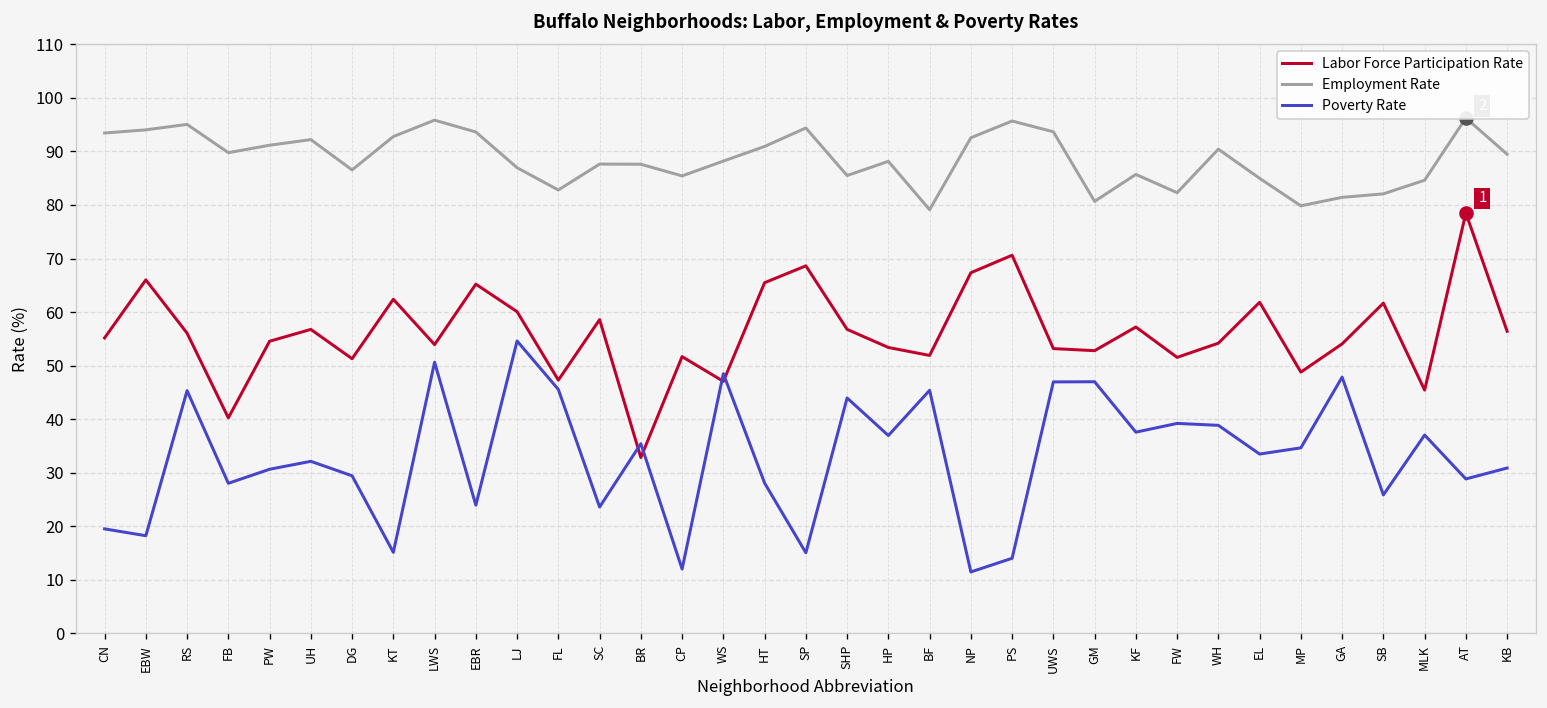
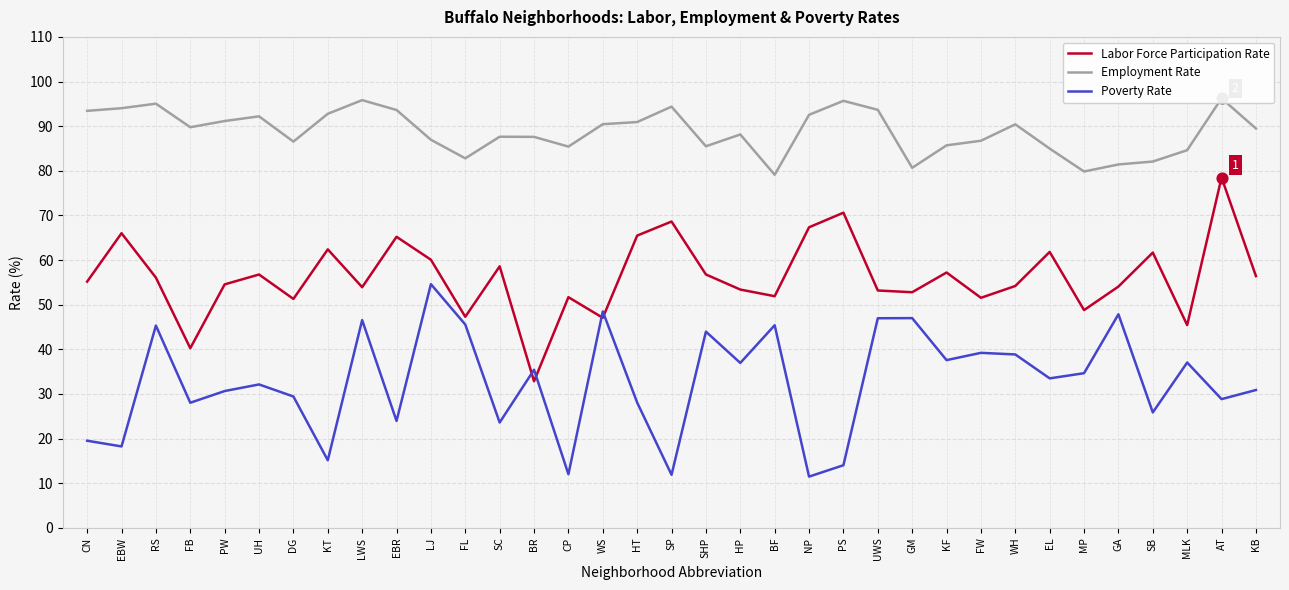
  {
    "Employment Rate": {
      "CN": 93,
      "EBW": 94,
      "RS": 95,
      "FB": 90,
      "PW": 91,
      "UH": 92,
      "DG": 87,
      "KT": 93,
      "LWS": 96,
      "EBR": 94,
      "LJ": 87,
      "FL": 83,
      "SC": 88,
      "BR": 88,
      "CP": 85,
-     "WS": 88,
+     "WS": 90,
      "HT": 91,
      "SP": 94,
      "SHP": 85,
      "HP": 88,
      "BF": 79,
      "NP": 93,
      "PS": 96,
      "UWS": 94,
      "GM": 81,
      "KF": 86,
-     "FW": 82,
+     "FW": 87,
      "WH": 90,
      "EL": 85,
      "MP": 80,
      "GA": 81,
      "SB": 82,
      "MLK": 85,
      "KB": 89
    },
    "Poverty Rate": {
      "CN": 20,
      "EBW": 18,
      "RS": 45,
      "FB": 28,
      "PW": 31,
      "UH": 32,
      "DG": 29,
      "KT": 15,
-     "LWS": 51,
+     "LWS": 47,
      "EBR": 24,
      "LJ": 55,
      "FL": 46,
      "SC": 24,
      "BR": 35,
      "CP": 12,
      "WS": 48,
      "HT": 28,
-     "SP": 15,
+     "SP": 12,
      "SHP": 44,
      "HP": 37,
      "BF": 45,
      "NP": 11,
      "PS": 14,
      "UWS": 47,
      "GM": 47,
      "KF": 38,
      "FW": 39,
      "WH": 39,
      "EL": 33,
      "MP": 35,
      "GA": 48,
      "SB": 26,
      "MLK": 37,
      "AT": 29,
      "KB": 31
    }
  }
